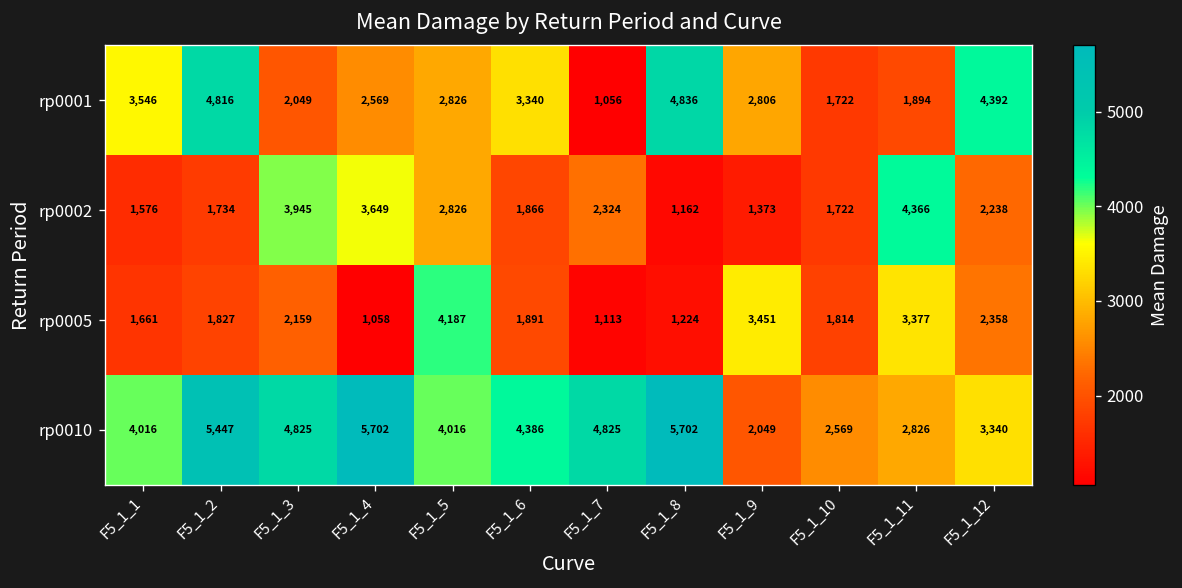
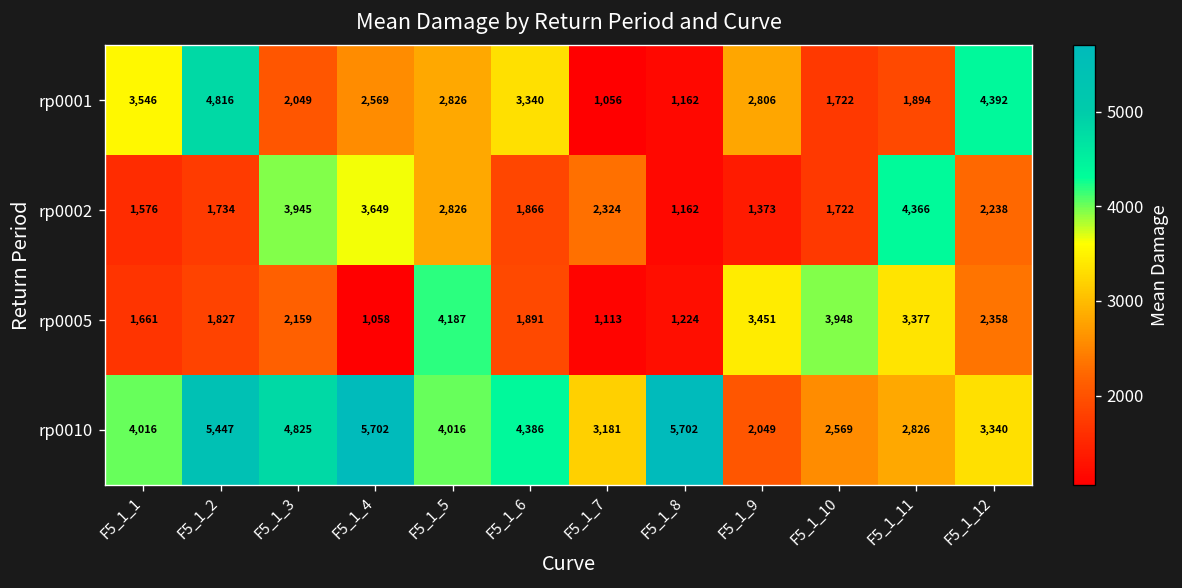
  {
    "rp0001": {
      "F5_1_1": "3,546",
      "F5_1_2": "4,816",
      "F5_1_3": "2,049",
      "F5_1_4": "2,569",
      "F5_1_5": "2,826",
      "F5_1_6": "3,340",
      "F5_1_7": "1,056",
-     "F5_1_8": "4,836",
+     "F5_1_8": "1,162",
      "F5_1_9": "2,806",
      "F5_1_10": "1,722",
      "F5_1_11": "1,894",
      "F5_1_12": "4,392"
    },
    "rp0002": {
      "F5_1_1": "1,576",
      "F5_1_2": "1,734",
      "F5_1_3": "3,945",
      "F5_1_4": "3,649",
      "F5_1_5": "2,826",
      "F5_1_6": "1,866",
      "F5_1_7": "2,324",
      "F5_1_8": "1,162",
      "F5_1_9": "1,373",
      "F5_1_10": "1,722",
      "F5_1_11": "4,366",
      "F5_1_12": "2,238"
    },
    "rp0005": {
      "F5_1_1": "1,661",
      "F5_1_2": "1,827",
      "F5_1_3": "2,159",
      "F5_1_4": "1,058",
      "F5_1_5": "4,187",
      "F5_1_6": "1,891",
      "F5_1_7": "1,113",
      "F5_1_8": "1,224",
      "F5_1_9": "3,451",
-     "F5_1_10": "1,814",
+     "F5_1_10": "3,948",
      "F5_1_11": "3,377",
      "F5_1_12": "2,358"
    },
    "rp0010": {
      "F5_1_1": "4,016",
      "F5_1_2": "5,447",
      "F5_1_3": "4,825",
      "F5_1_4": "5,702",
      "F5_1_5": "4,016",
      "F5_1_6": "4,386",
-     "F5_1_7": "4,825",
+     "F5_1_7": "3,181",
      "F5_1_8": "5,702",
      "F5_1_9": "2,049",
      "F5_1_10": "2,569",
      "F5_1_11": "2,826",
      "F5_1_12": "3,340"
    }
  }
